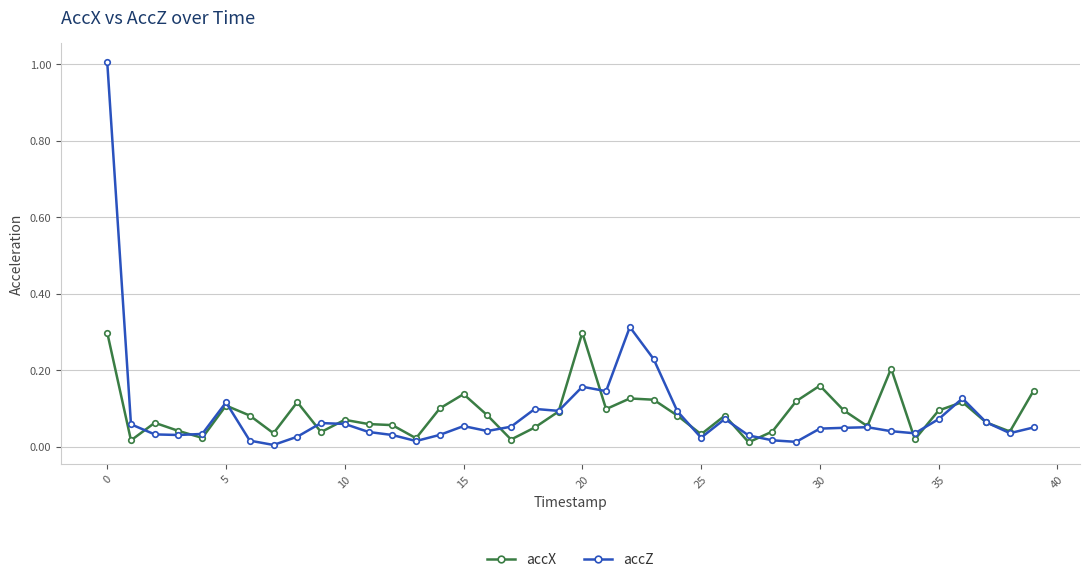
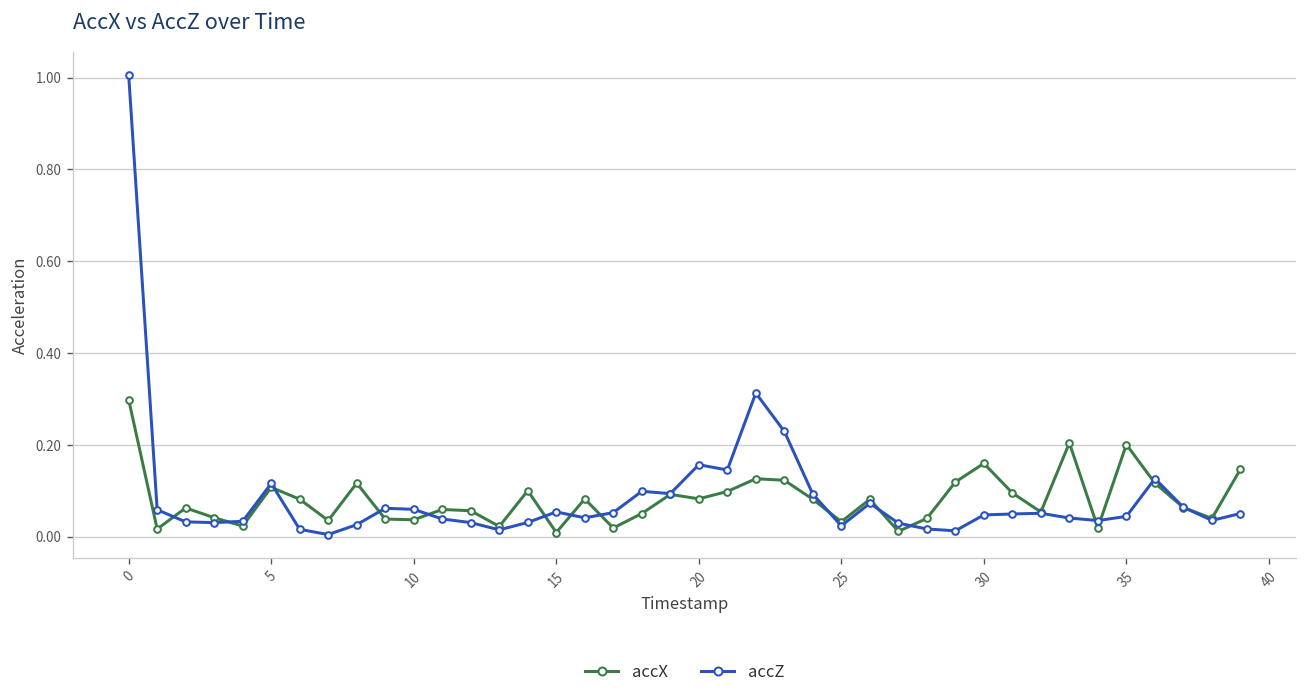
  {
    "accX": {
      "0": 0.30,
      "5": 0.11,
-     "10": 0.07,
-     "15": 0.14,
-     "20": 0.30,
+     "10": 0.04,
+     "15": 0.01,
+     "20": 0.08,
      "25": 0.03,
      "30": 0.16,
-     "35": 0.09
+     "35": 0.20
    },
    "accZ": {
      "0": 1.01,
      "5": 0.12,
      "10": 0.06,
      "15": 0.05,
      "20": 0.16,
      "25": 0.02,
      "30": 0.05,
-     "35": 0.07
+     "35": 0.04
    }
  }
